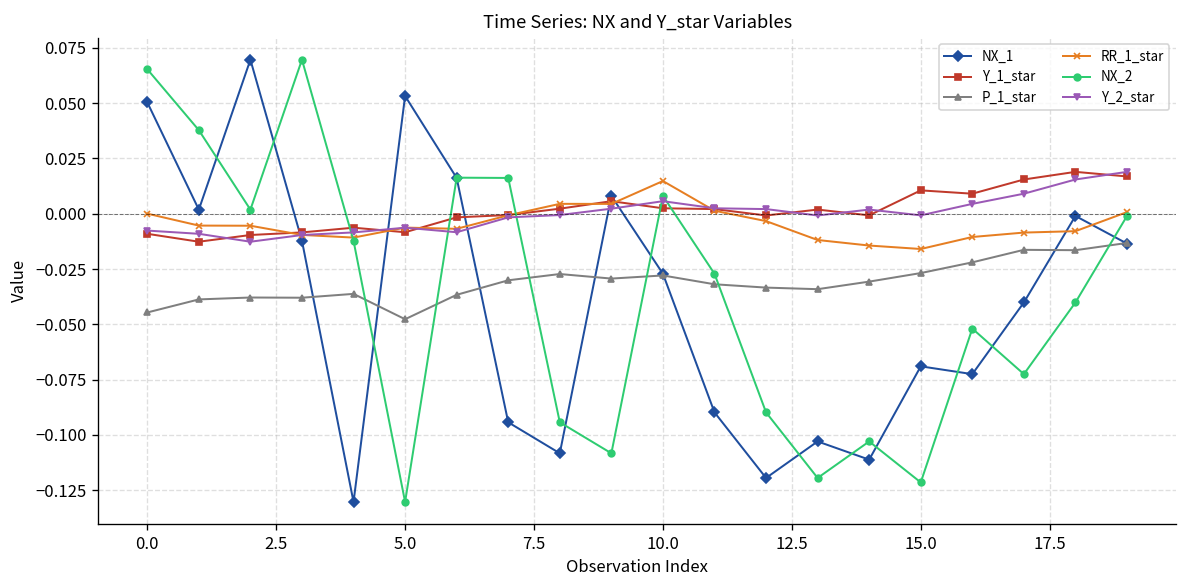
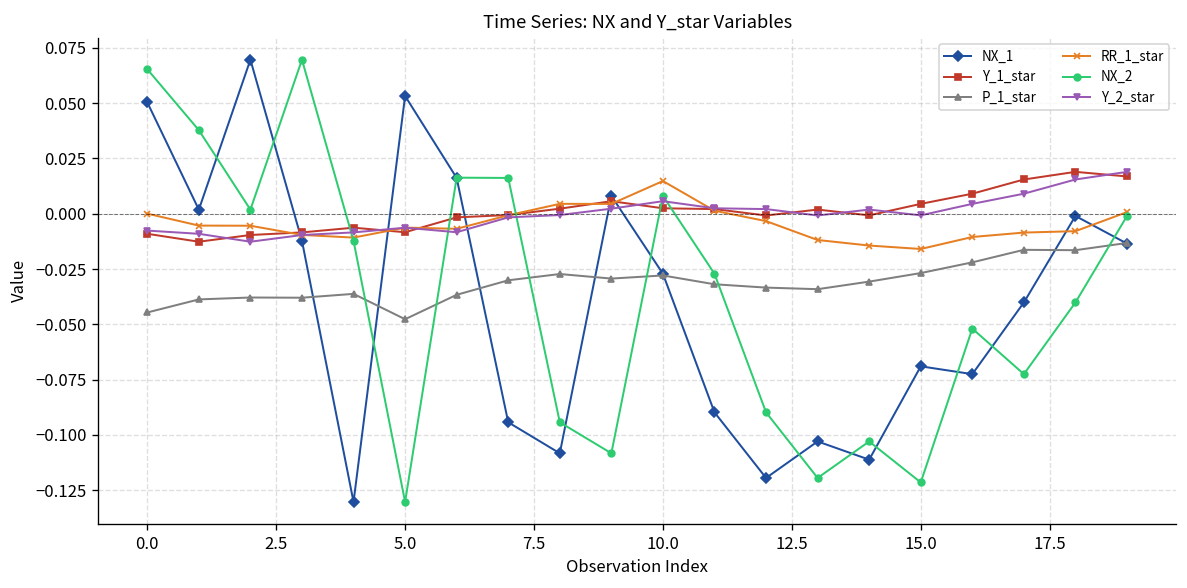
  {
    "NX_1": {
      "0.0": 0.050,
      "5.0": 0.053,
      "15.0": -0.069
    },
    "Y_1_star": {
      "0.0": -0.009,
      "5.0": -0.008,
      "10.0": 0.002,
-     "15.0": 0.011
+     "15.0": 0.004
    },
    "P_1_star": {
      "0.0": -0.045,
      "5.0": -0.048,
      "15.0": -0.027
    },
    "RR_1_star": {
      "0.0": 0.000,
      "10.0": 0.015,
      "15.0": -0.016
    },
    "NX_2": {
      "0.0": 0.065,
      "5.0": -0.130,
      "10.0": 0.008,
      "15.0": -0.121
    },
    "Y_2_star": {
      "0.0": -0.008,
      "10.0": 0.006,
      "15.0": -0.001
    }
  }
